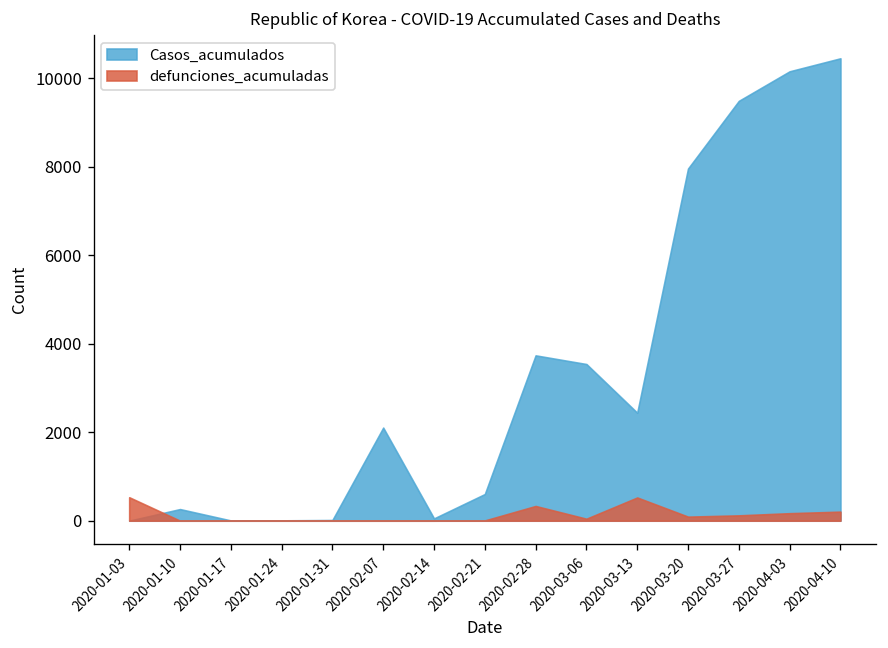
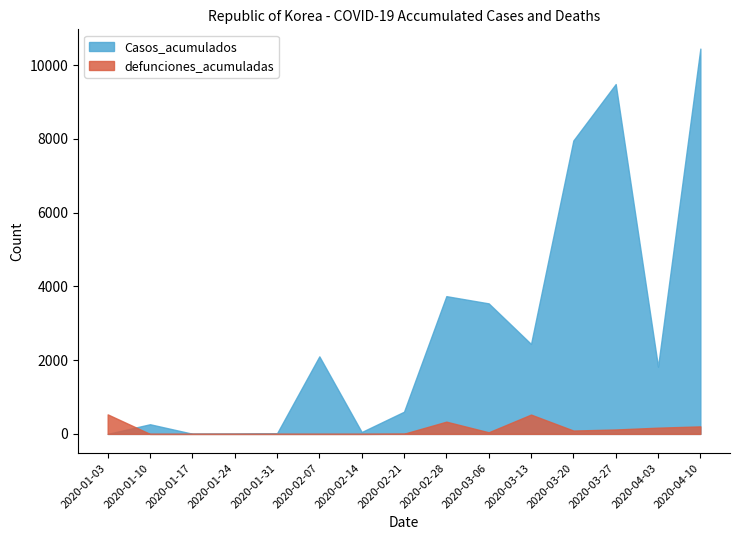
  {
    "Casos_acumulados": {
      "2020-01-03": 0,
      "2020-01-10": 300,
      "2020-02-07": 2100,
      "2020-02-21": 600,
      "2020-02-28": 3700,
      "2020-03-06": 3500,
      "2020-03-13": 2400,
      "2020-03-20": 8000,
      "2020-03-27": 9500,
-     "2020-04-03": 10200,
+     "2020-04-03": 1800,
      "2020-04-10": 10500
    },
    "defunciones_acumuladas": {
      "2020-01-03": 500,
      "2020-01-10": 0,
      "2020-02-07": 0,
      "2020-02-28": 300,
      "2020-03-13": 500,
      "2020-03-20": 100,
      "2020-03-27": 100,
      "2020-04-03": 200,
      "2020-04-10": 200
    }
  }
